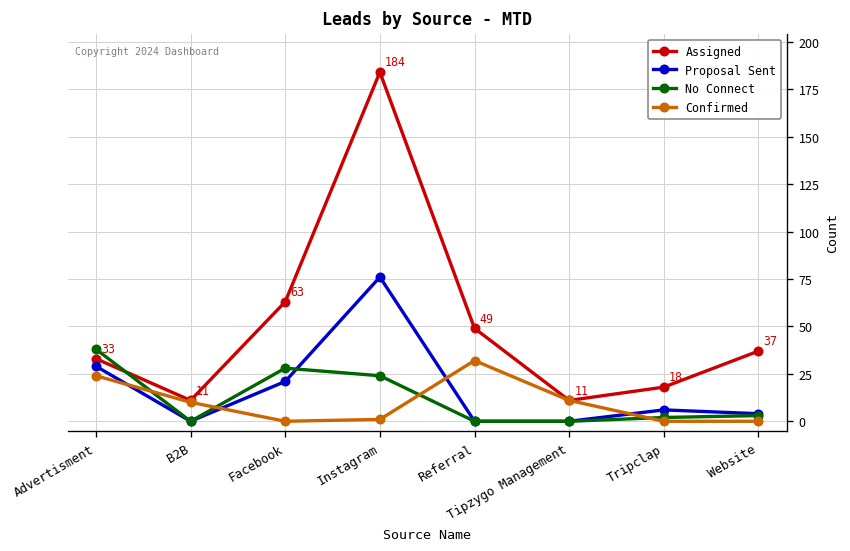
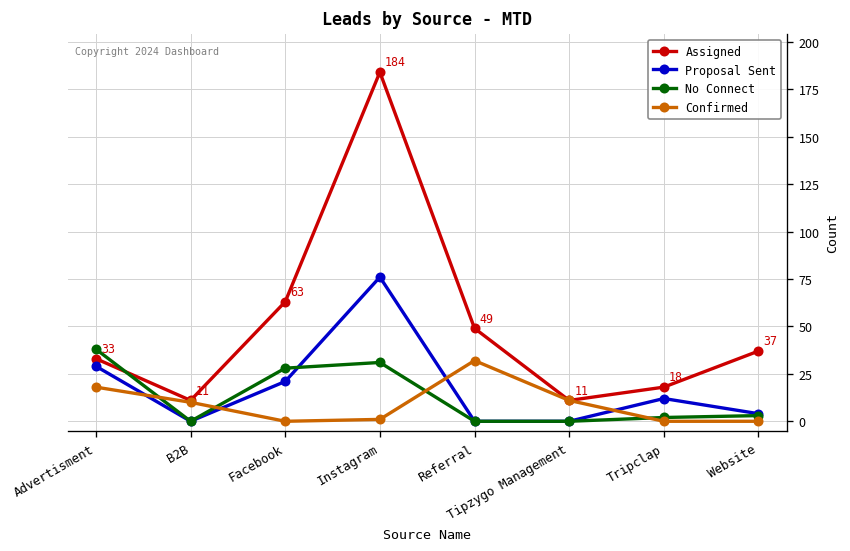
  {
    "Assigned": {
      "Advertisment": 33,
      "Facebook": 63,
      "Instagram": 184,
      "Referral": 49,
      "Tripclap": 18,
      "Website": 37
    },
    "Proposal Sent": {
      "Advertisment": 29,
      "Facebook": 21,
      "Instagram": 76,
-     "Tripclap": 6
+     "Tripclap": 12
    },
    "No Connect": {
      "Facebook": 28,
-     "Instagram": 24,
+     "Instagram": 31,
      "Tripclap": 2
    },
    "Confirmed": {
-     "Advertisment": 24,
+     "Advertisment": 18,
      "Facebook": 0,
      "Instagram": 1,
      "Referral": 32,
      "Tripclap": 0,
      "Website": 0
    }
  }
